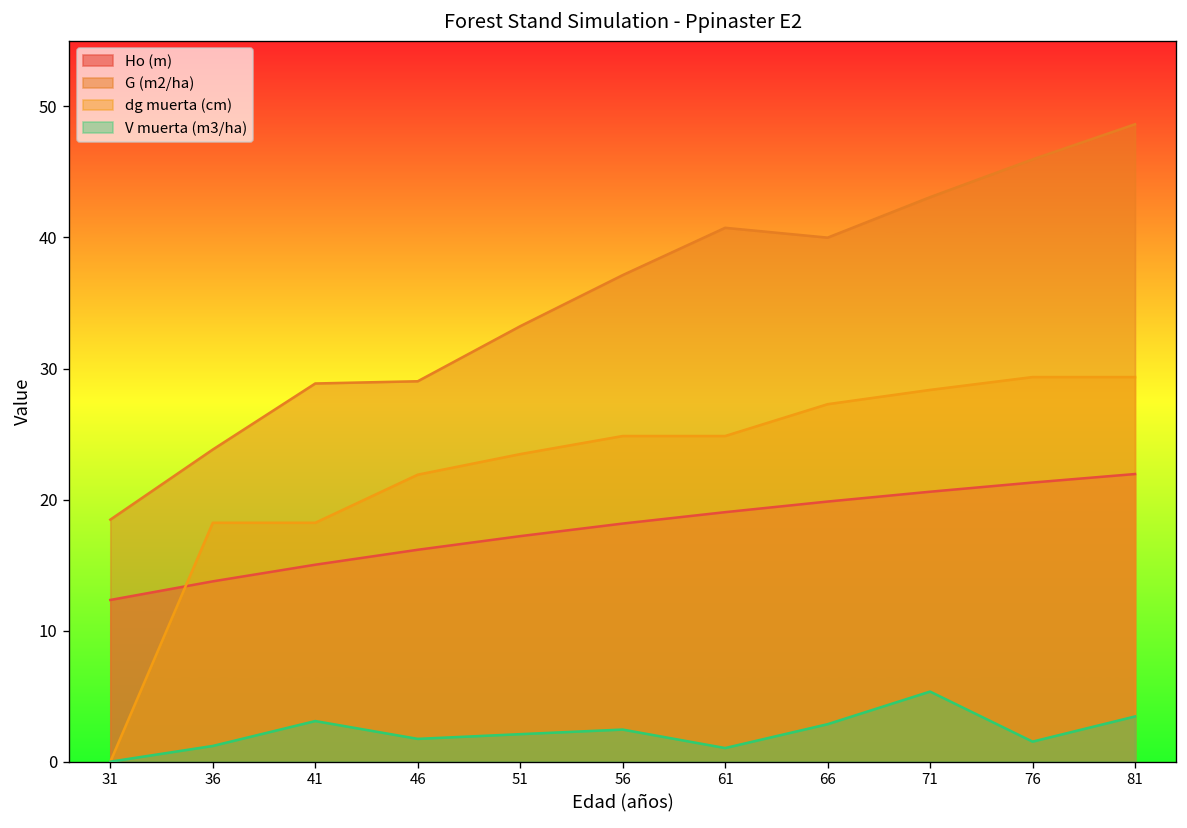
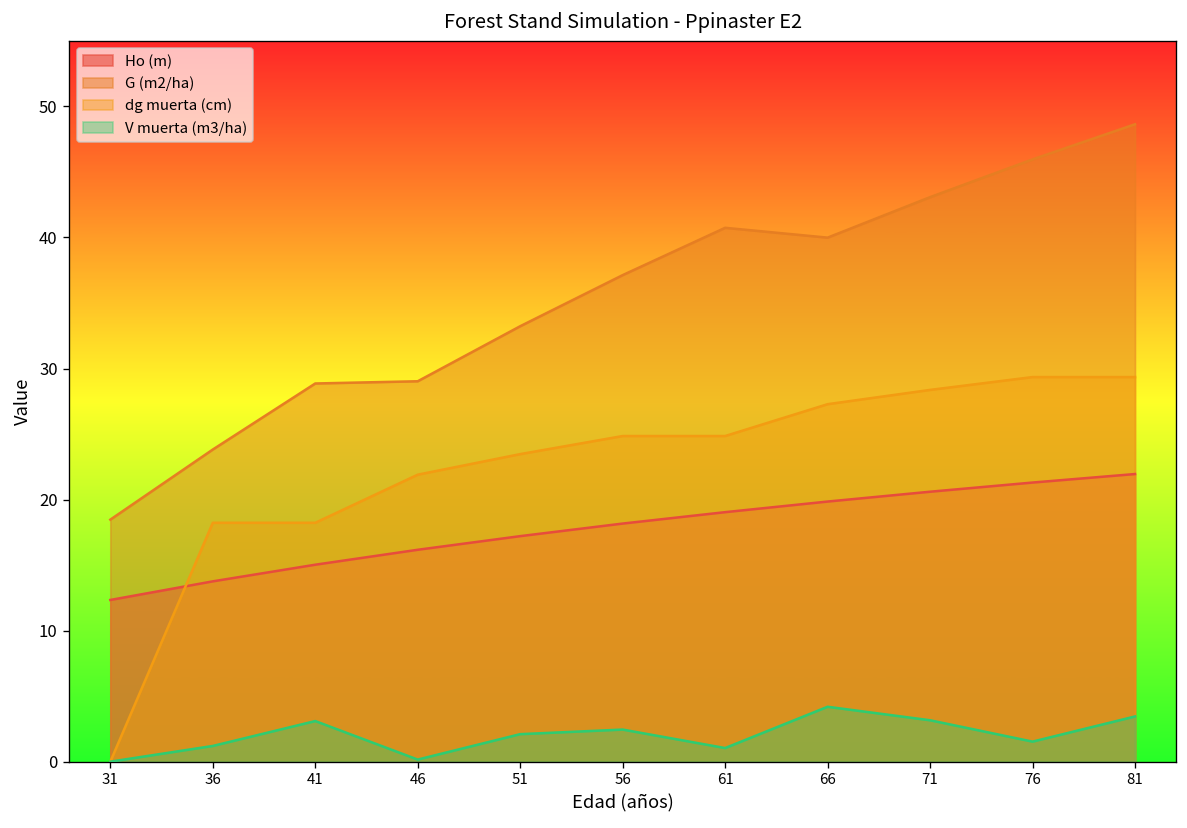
  {
    "V muerta (m3/ha)": {
      "36": 1.2,
      "41": 3.1,
-     "46": 1.7,
+     "46": 0.2,
      "51": 2.1,
      "56": 2.5,
      "61": 1.0,
-     "66": 2.9,
-     "71": 5.4,
+     "66": 4.2,
+     "71": 3.2,
      "76": 1.5,
      "81": 3.5
    }
  }
